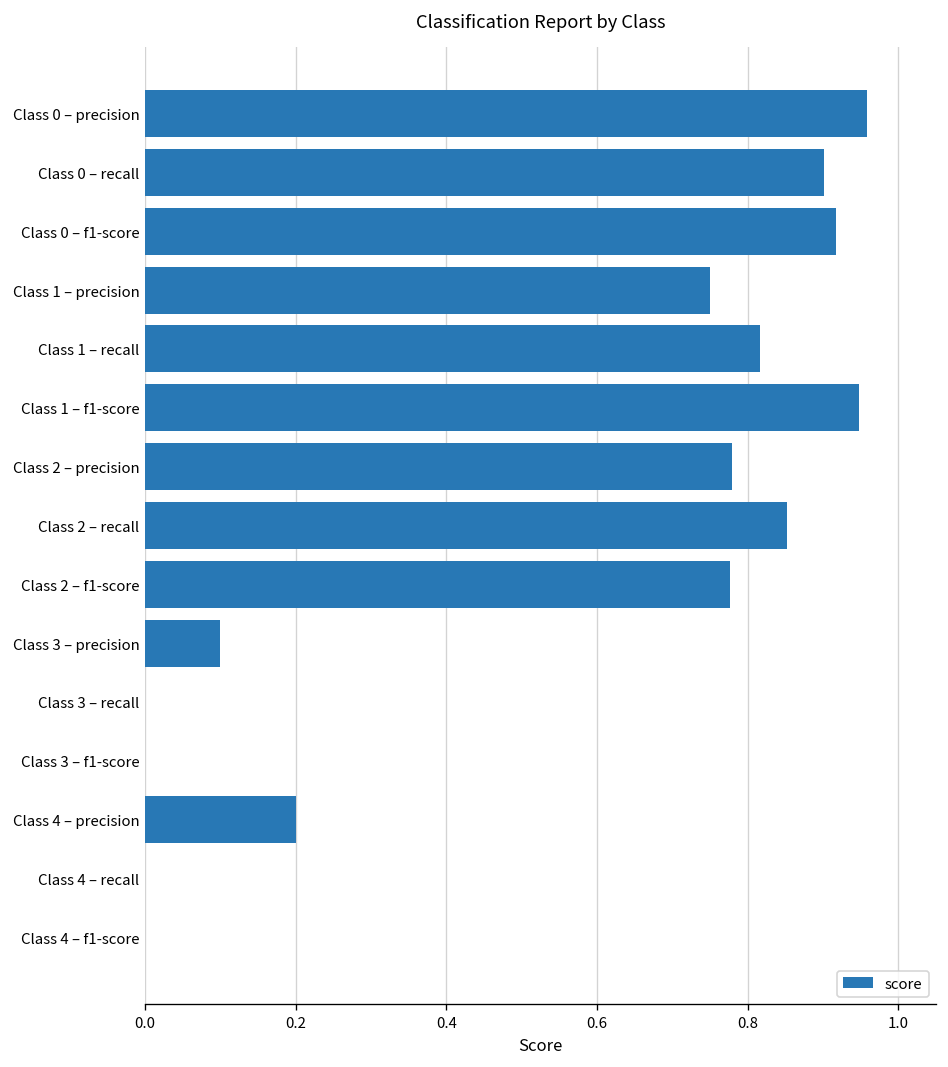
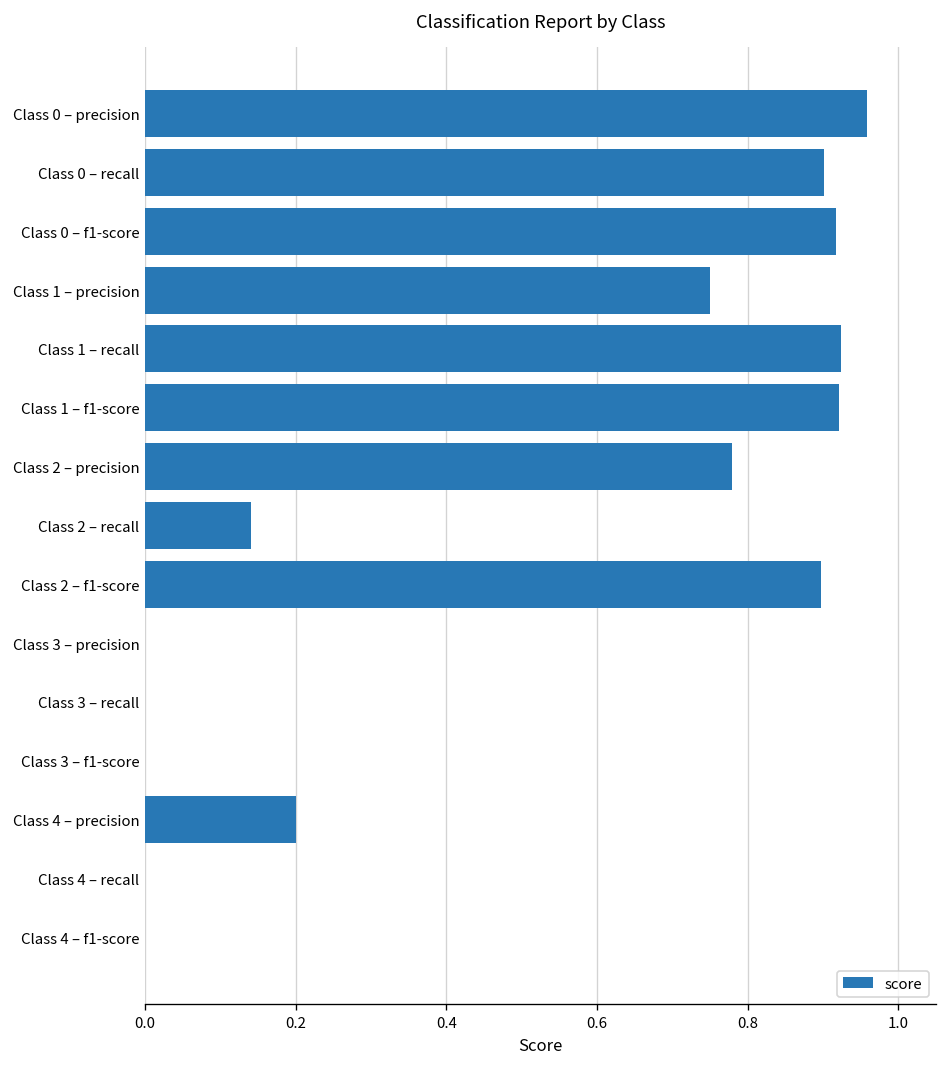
  {
    "Class 0 – precision": 0.96,
    "Class 0 – recall": 0.90,
    "Class 0 – f1-score": 0.92,
    "Class 1 – precision": 0.75,
-   "Class 1 – recall": 0.82,
-   "Class 1 – f1-score": 0.95,
+   "Class 1 – recall": 0.92,
+   "Class 1 – f1-score": 0.92,
    "Class 2 – precision": 0.78,
-   "Class 2 – recall": 0.85,
-   "Class 2 – f1-score": 0.78,
-   "Class 3 – precision": 0.1,
+   "Class 2 – recall": 0.14,
+   "Class 2 – f1-score": 0.90,
+   "Class 3 – precision": 0.0,
    "Class 3 – recall": 0.00,
    "Class 3 – f1-score": 0.00,
    "Class 4 – precision": 0.20,
    "Class 4 – recall": 0.00,
    "Class 4 – f1-score": 0.00
  }
